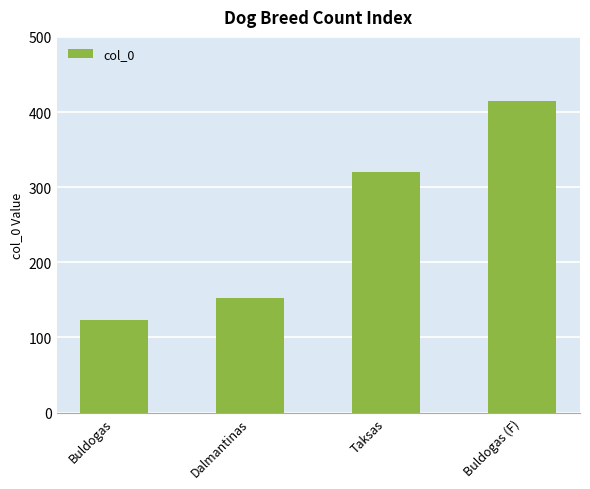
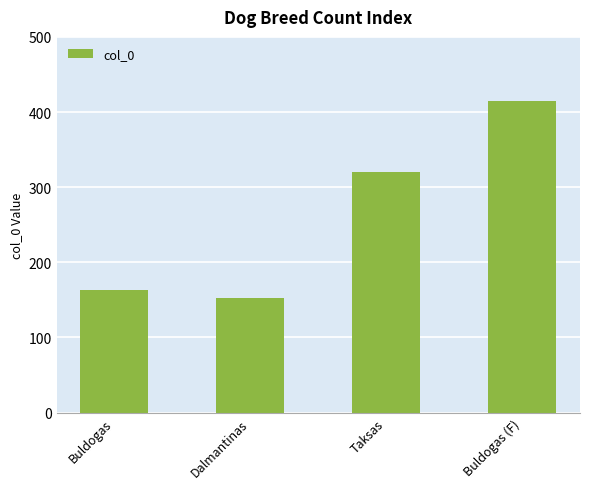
  {
-   "Buldogas": 120,
+   "Buldogas": 160,
    "Dalmantinas": 150,
    "Taksas": 320,
    "Buldogas (F)": 420
  }
